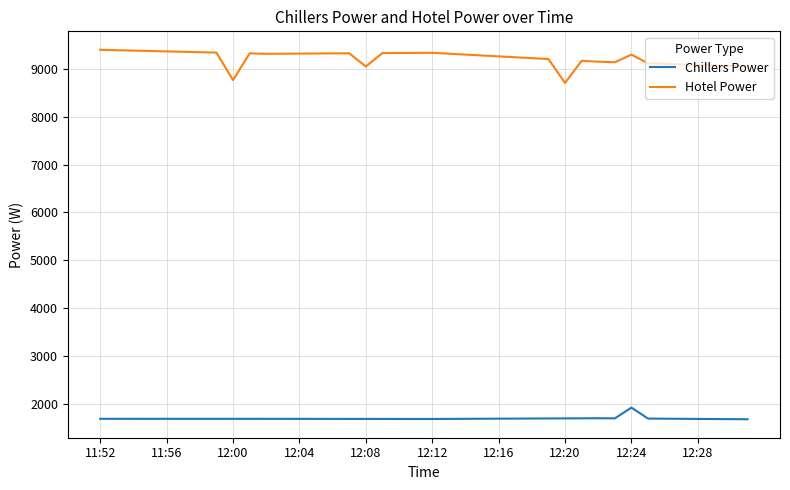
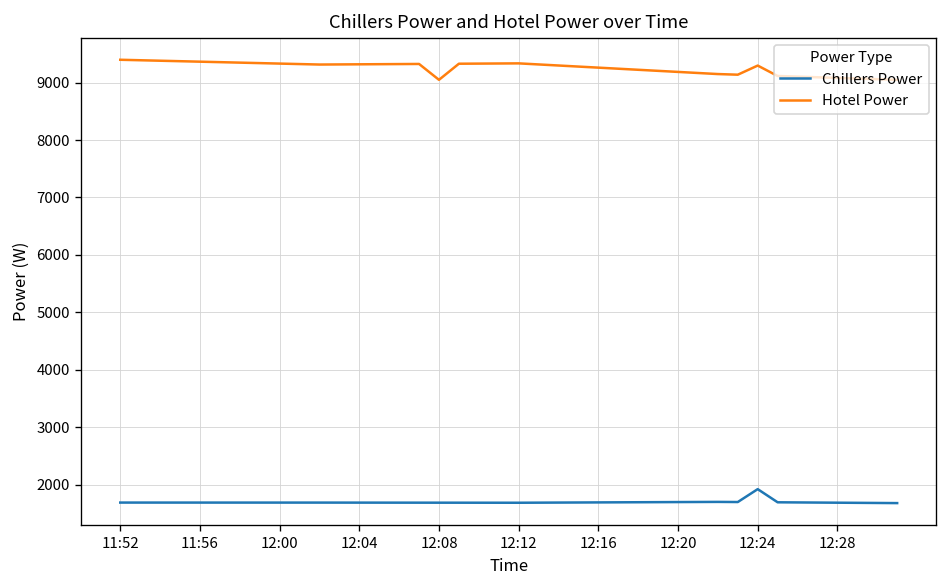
  {
    "Chillers Power": {
      "11:52": 1700,
      "11:56": 1700,
      "12:00": 1700,
      "12:04": 1700,
      "12:08": 1700,
      "12:12": 1700,
      "12:16": 1700,
      "12:20": 1700,
      "12:24": 1900,
      "12:28": 1700
    },
    "Hotel Power": {
      "11:52": 9400,
      "11:56": 9400,
-     "12:00": 8800,
+     "12:00": 9300,
      "12:04": 9300,
      "12:08": 9000,
      "12:12": 9300,
      "12:16": 9300,
-     "12:20": 8700,
+     "12:20": 9200,
      "12:24": 9300
    }
  }
